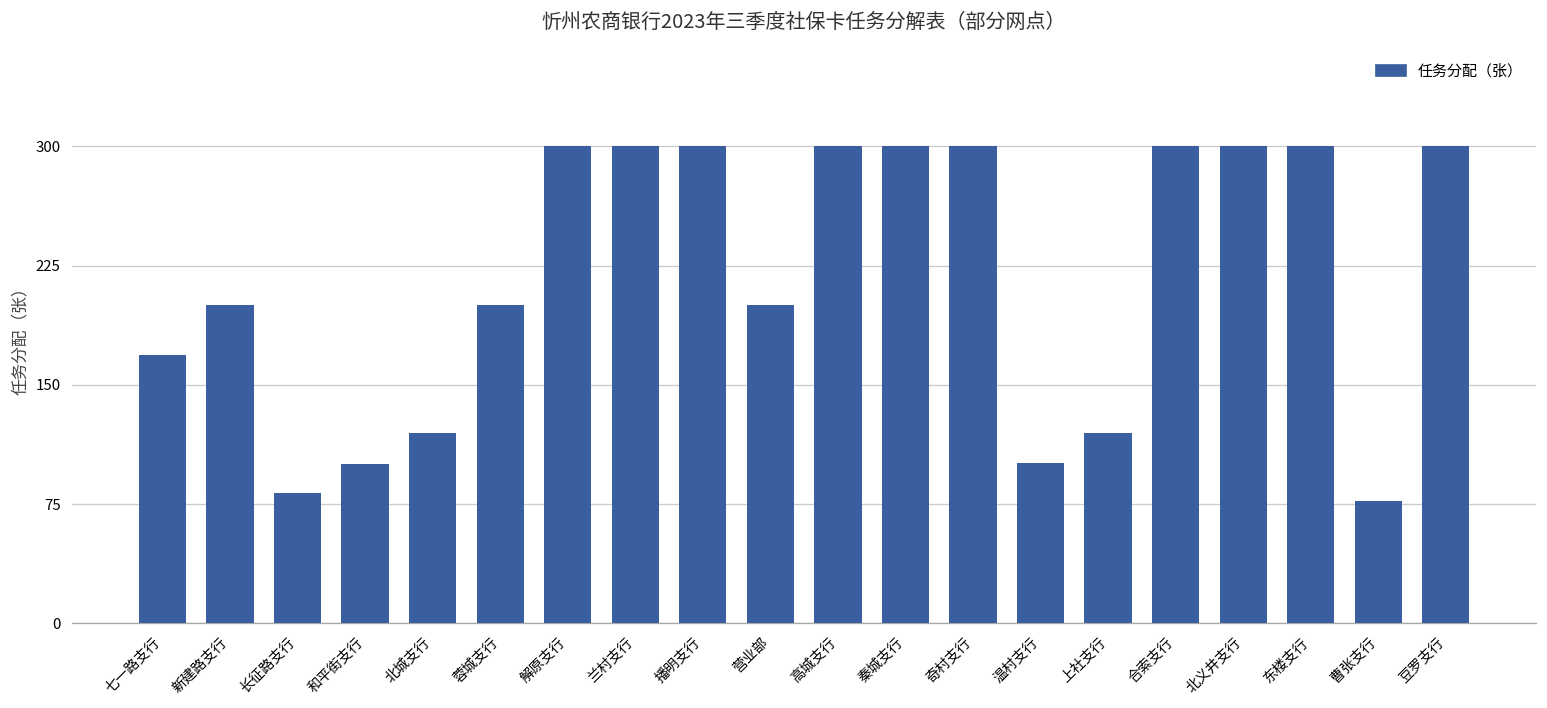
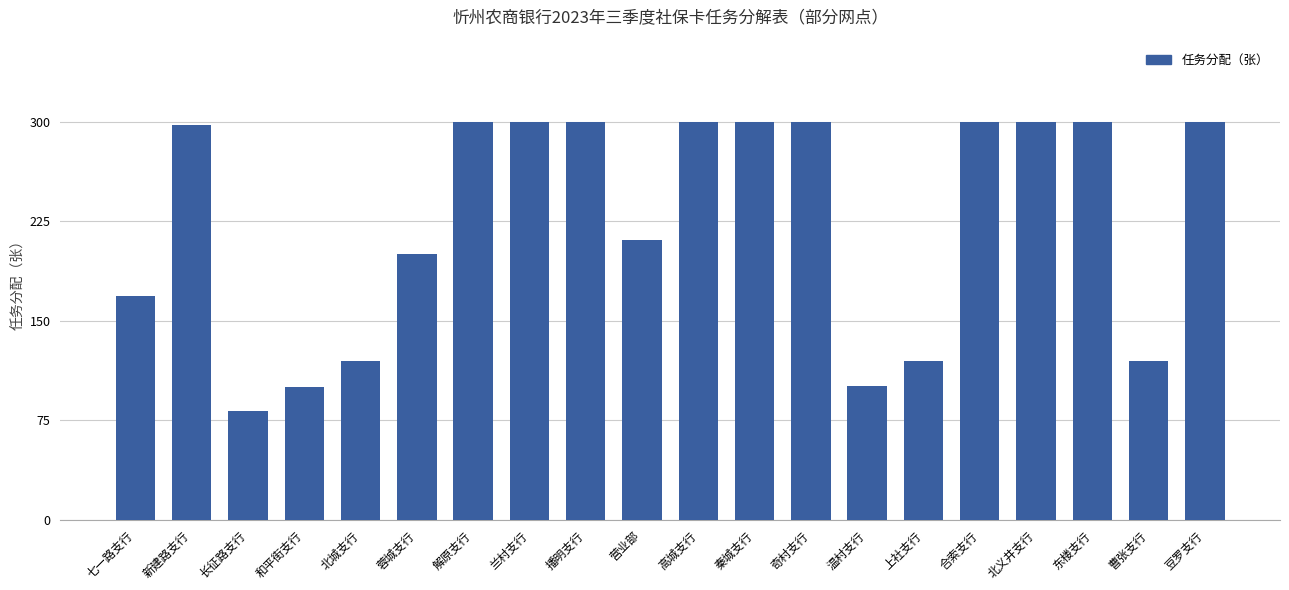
  {
    "七一路支行": 169,
-   "新建路支行": 200,
+   "新建路支行": 298,
    "长征路支行": 82,
    "和平街支行": 100,
    "北城支行": 120,
    "蓉城支行": 200,
    "解原支行": 300,
    "兰村支行": 300,
    "播明支行": 300,
-   "营业部": 200,
+   "营业部": 211,
    "高城支行": 300,
    "秦城支行": 300,
    "奇村支行": 300,
    "温村支行": 101,
    "上社支行": 120,
    "合索支行": 300,
    "北义井支行": 300,
    "东楼支行": 300,
-   "曹张支行": 77,
+   "曹张支行": 120,
    "豆罗支行": 300
  }
